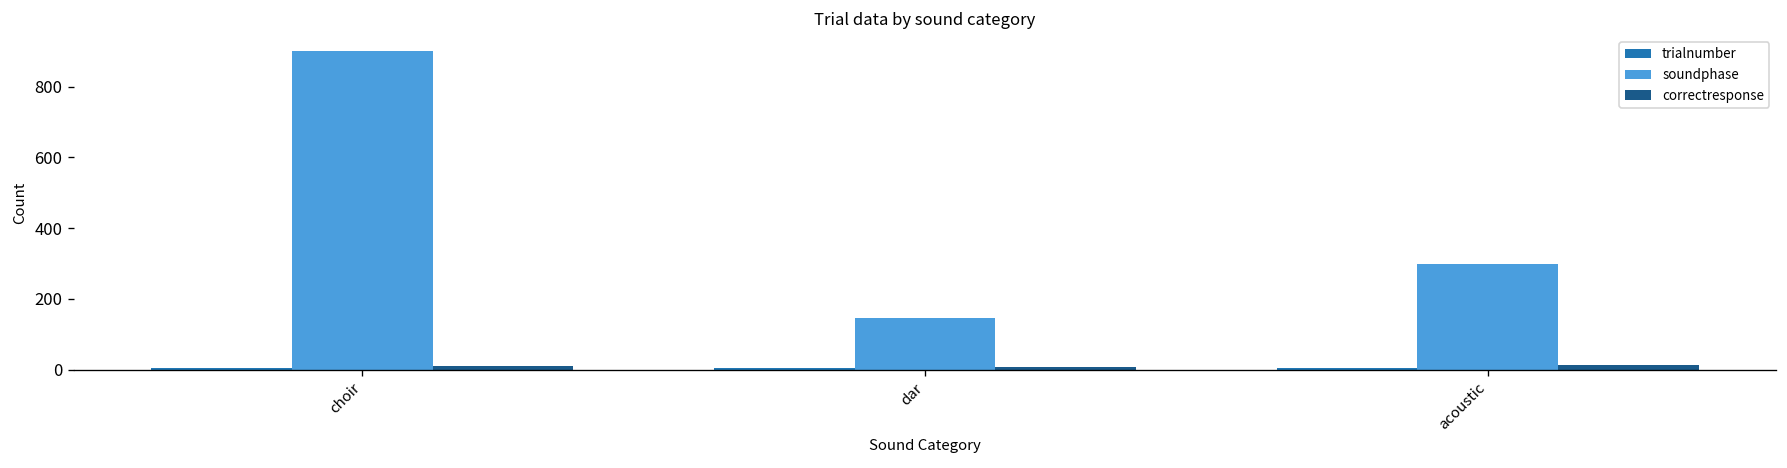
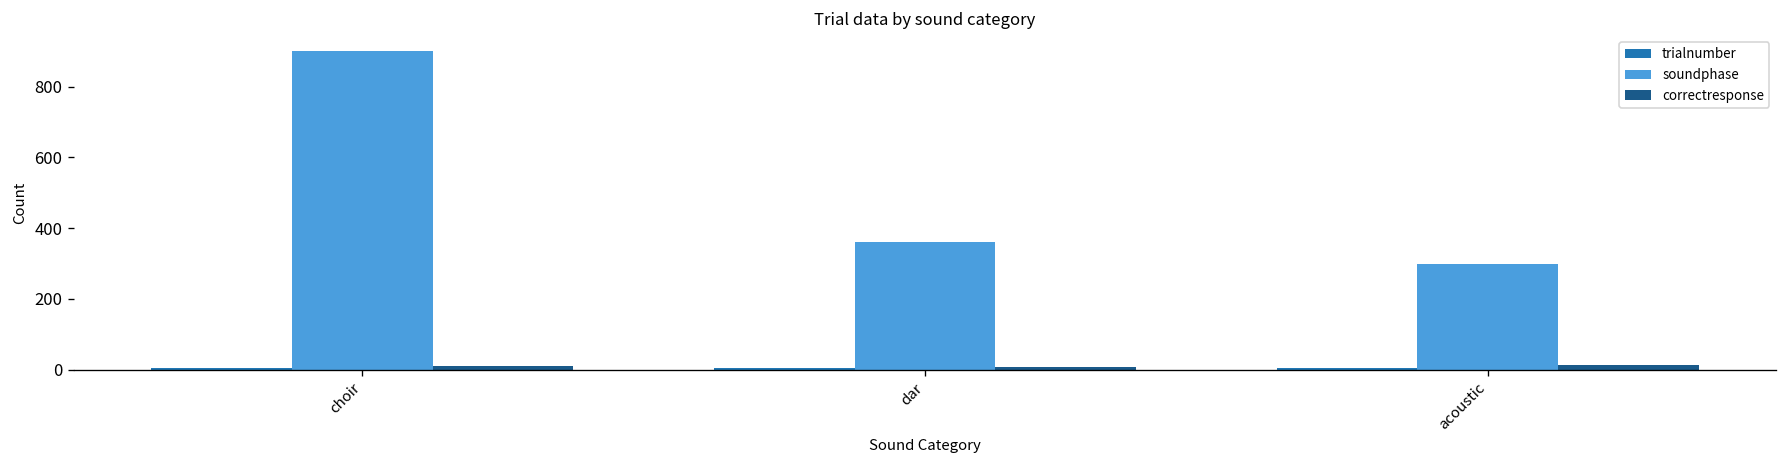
  {
    "soundphase": {
      "choir": 900,
-     "dar": 150,
+     "dar": 360,
      "acoustic": 300
    }
  }
